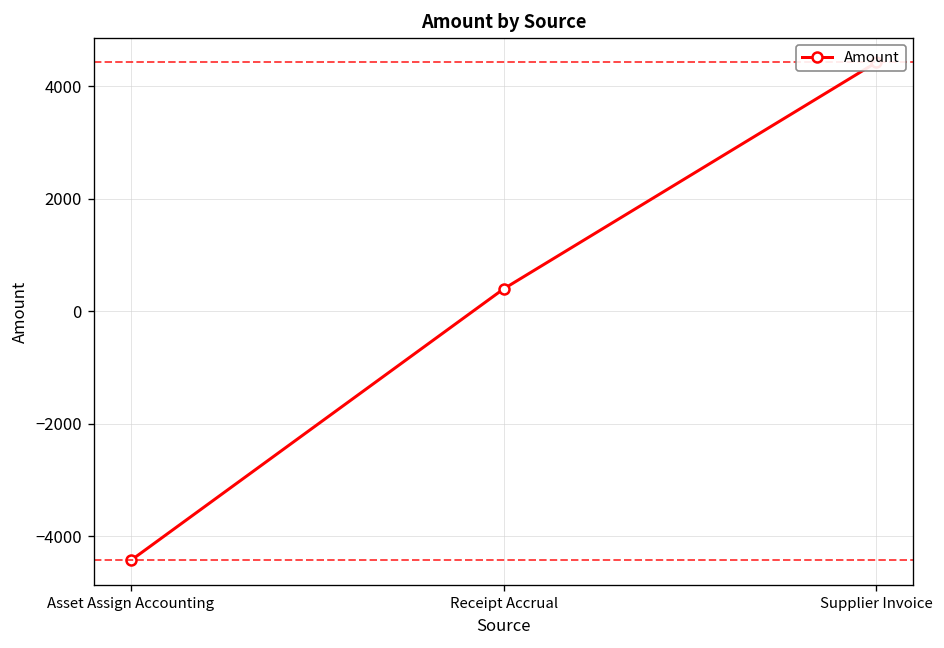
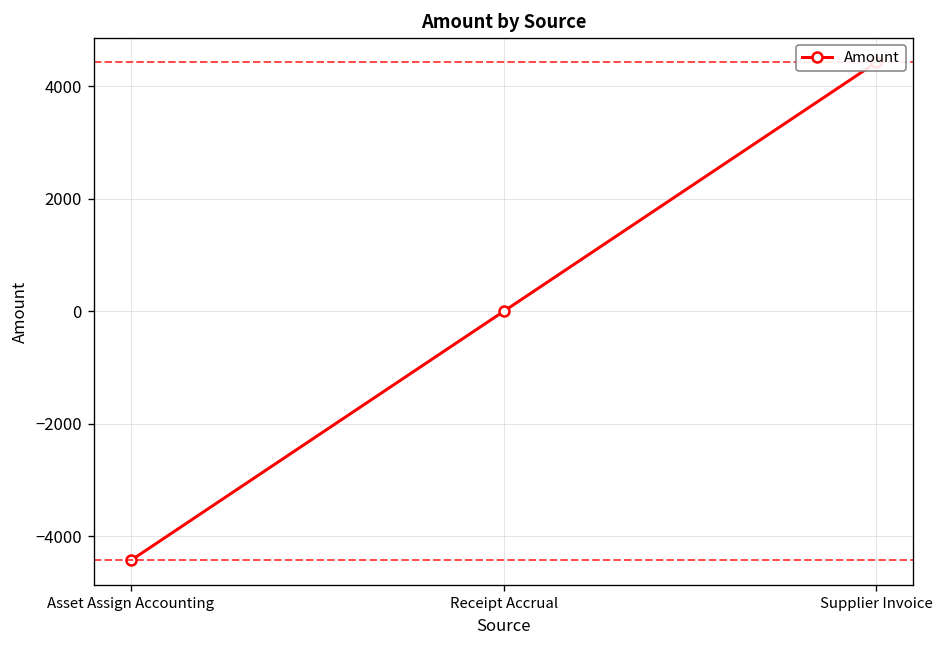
  {
    "Asset Assign Accounting": -4400,
-   "Receipt Accrual": 400
+   "Receipt Accrual": 0
  }
